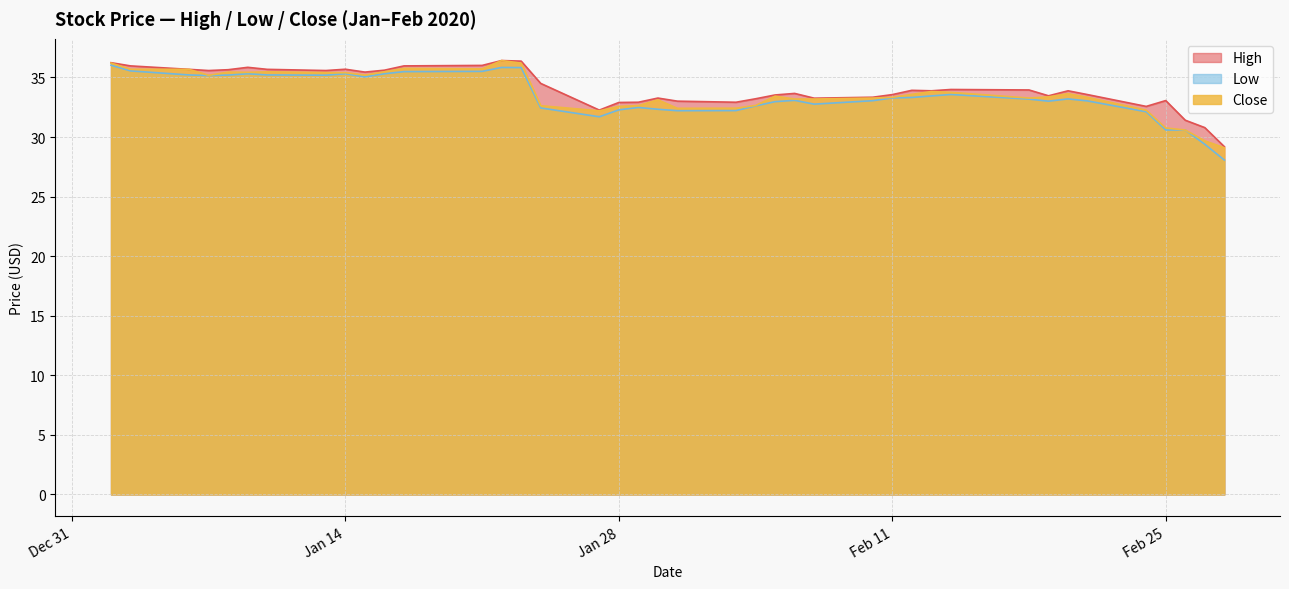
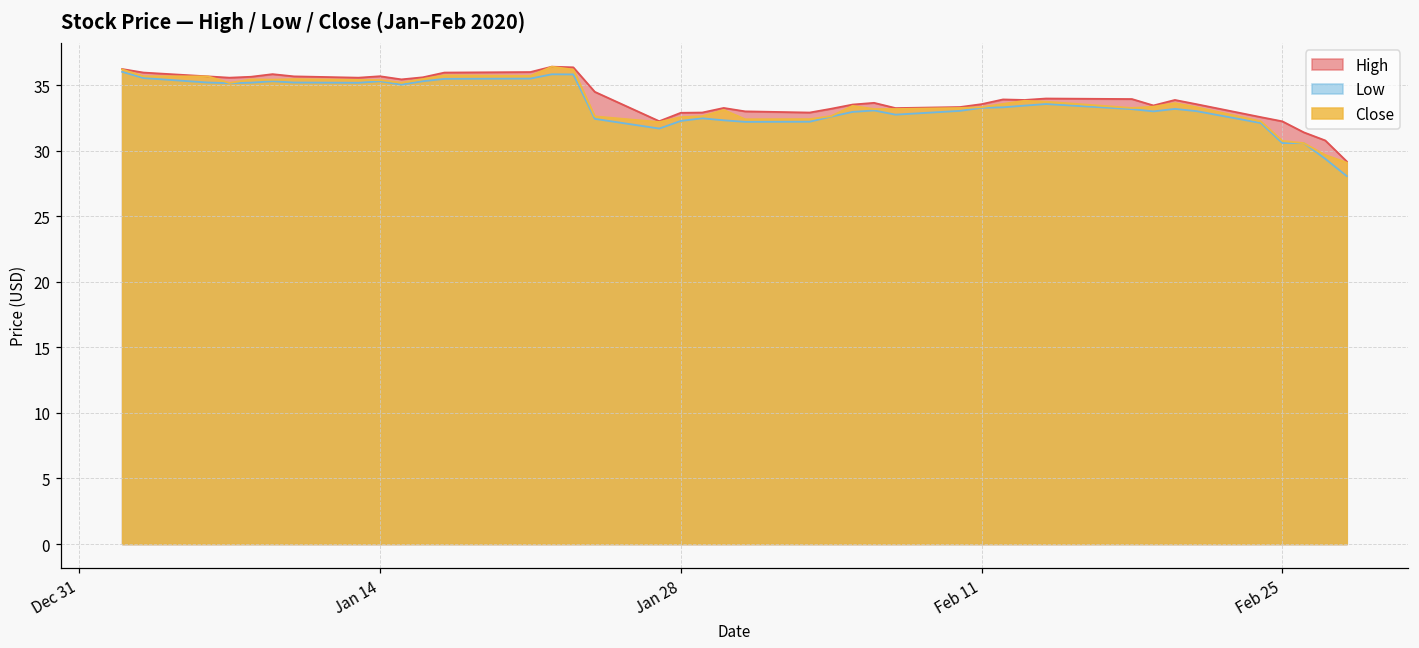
  {
    "High": {
      "Jan 14": 35.7,
      "Jan 28": 32.9,
      "Feb 11": 33.6,
-     "Feb 25": 33.1
+     "Feb 25": 32.3
    },
    "Low": {
      "Jan 28": 32.3
    },
    "Close": {
      "Jan 28": 32.6
    }
  }
